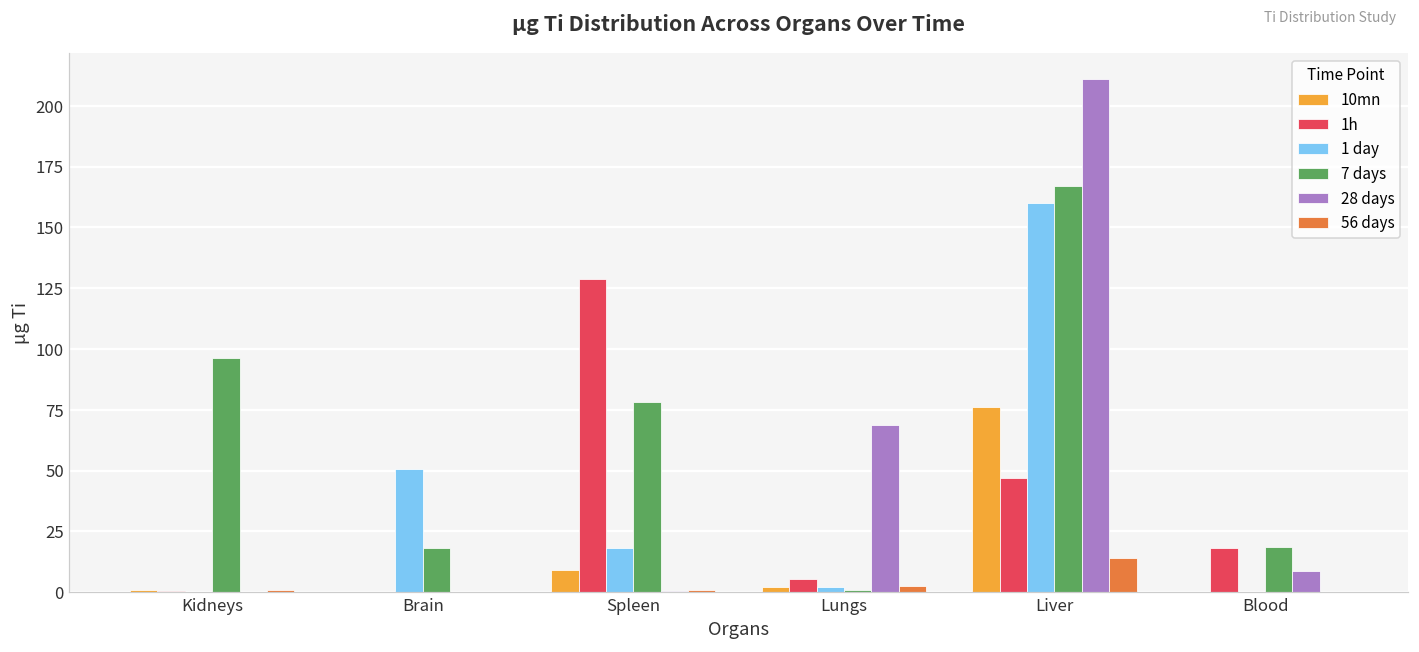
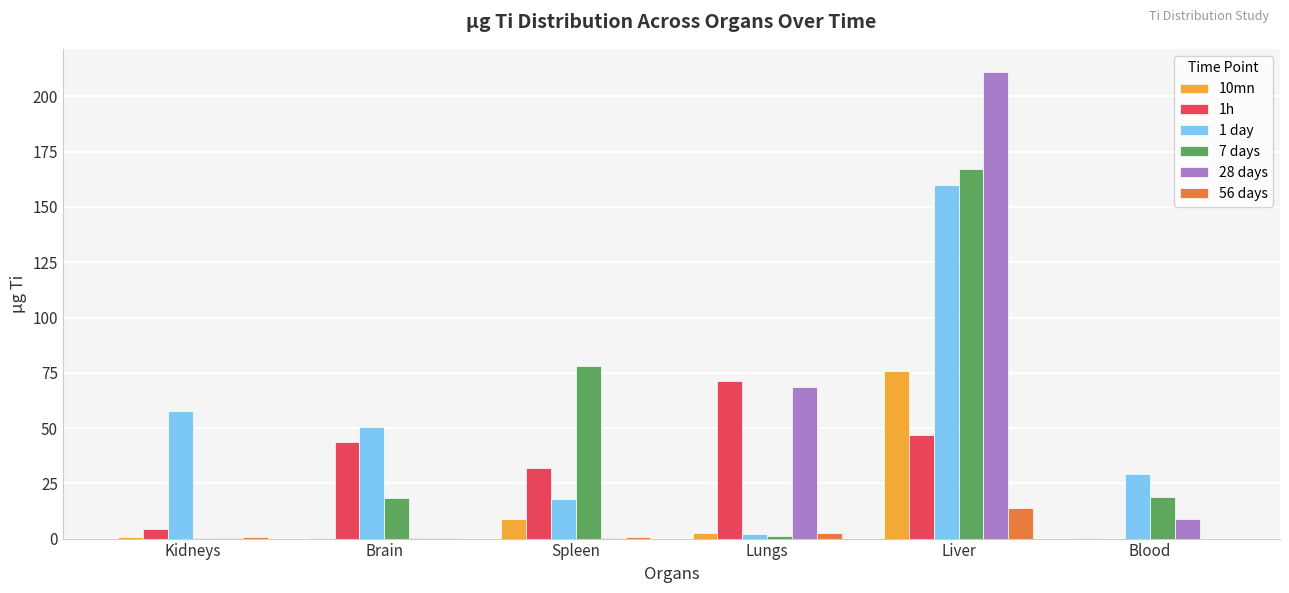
  {
    "1h": {
-     "Kidneys": 1,
-     "Brain": 0,
-     "Spleen": 129,
-     "Lungs": 5,
+     "Kidneys": 4,
+     "Brain": 44,
+     "Spleen": 32,
+     "Lungs": 71,
      "Liver": 47,
-     "Blood": 18
+     "Blood": 0
    },
    "1 day": {
-     "Kidneys": 0,
+     "Kidneys": 58,
      "Brain": 51,
      "Spleen": 18,
      "Lungs": 2,
      "Liver": 160,
-     "Blood": 0
+     "Blood": 29
    },
    "7 days": {
-     "Kidneys": 96,
+     "Kidneys": 0,
      "Brain": 18,
      "Spleen": 78,
      "Liver": 167,
      "Blood": 19
    },
    "28 days": {
      "Lungs": 69,
      "Liver": 211,
      "Blood": 9
    }
  }
